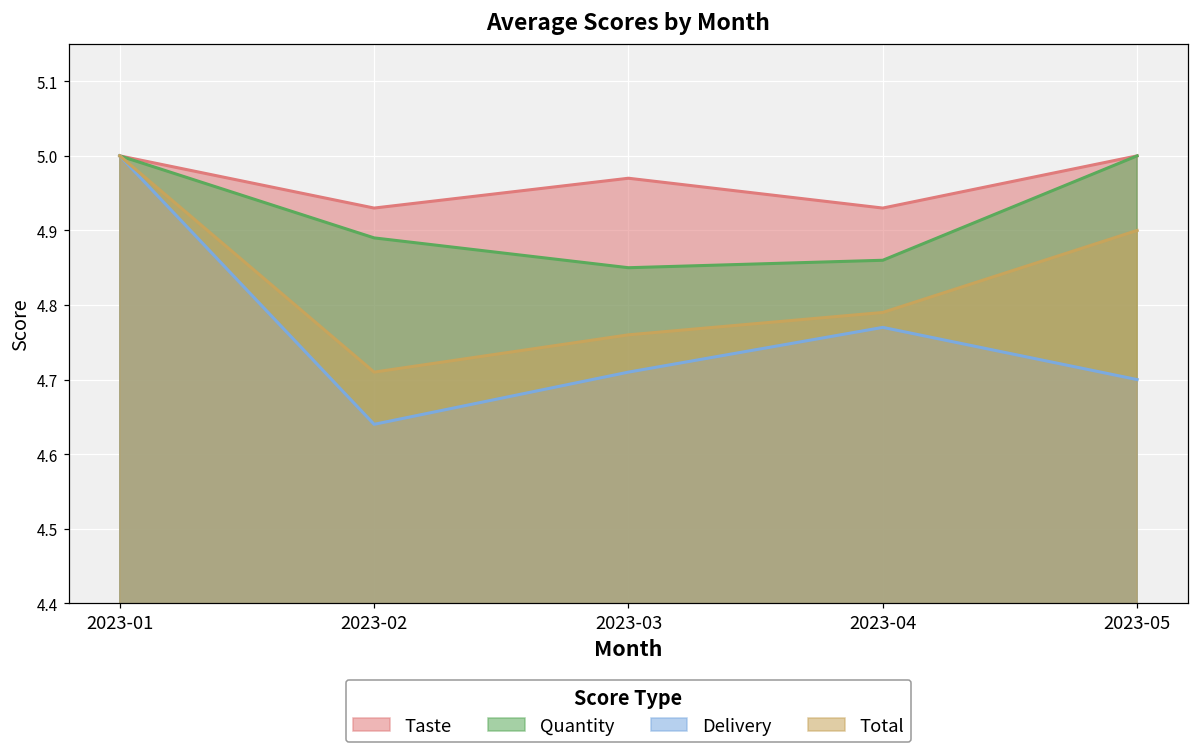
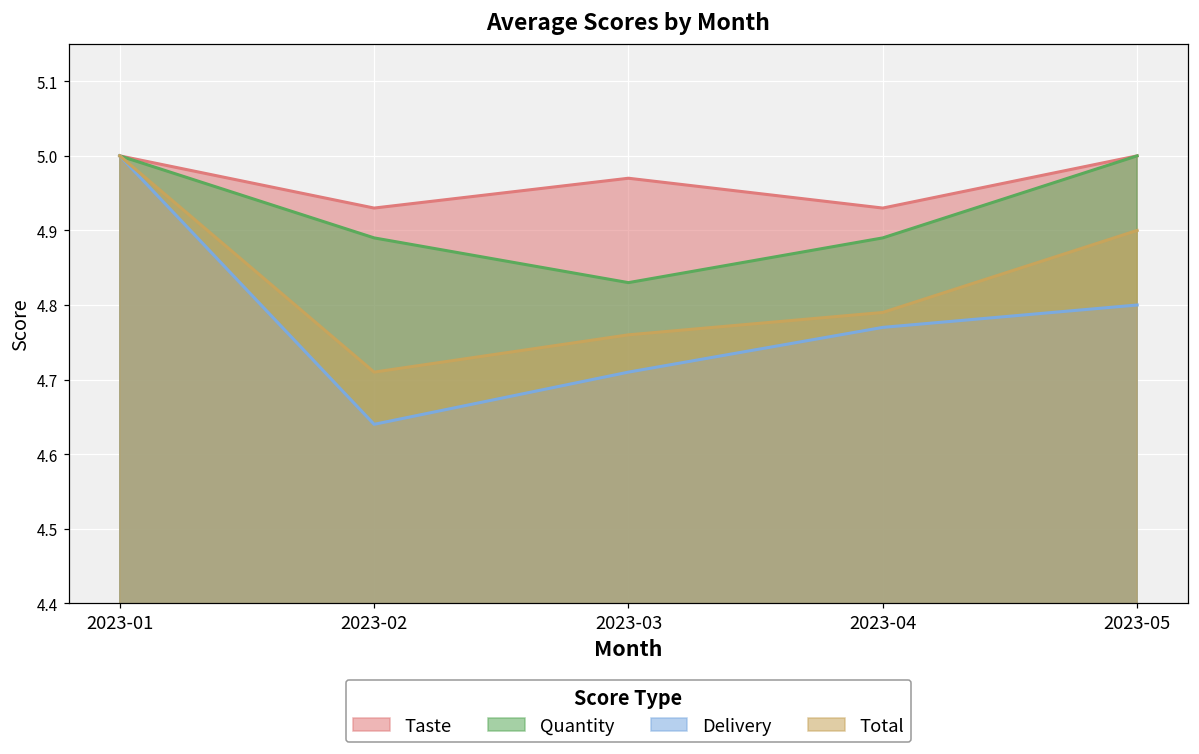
  {
    "Quantity": {
      "2023-02": 4.89,
-     "2023-03": 4.85,
-     "2023-04": 4.86
+     "2023-03": 4.83,
+     "2023-04": 4.89
    },
    "Delivery": {
      "2023-02": 4.64,
      "2023-03": 4.71,
      "2023-04": 4.77,
-     "2023-05": 4.7
+     "2023-05": 4.8
    }
  }
